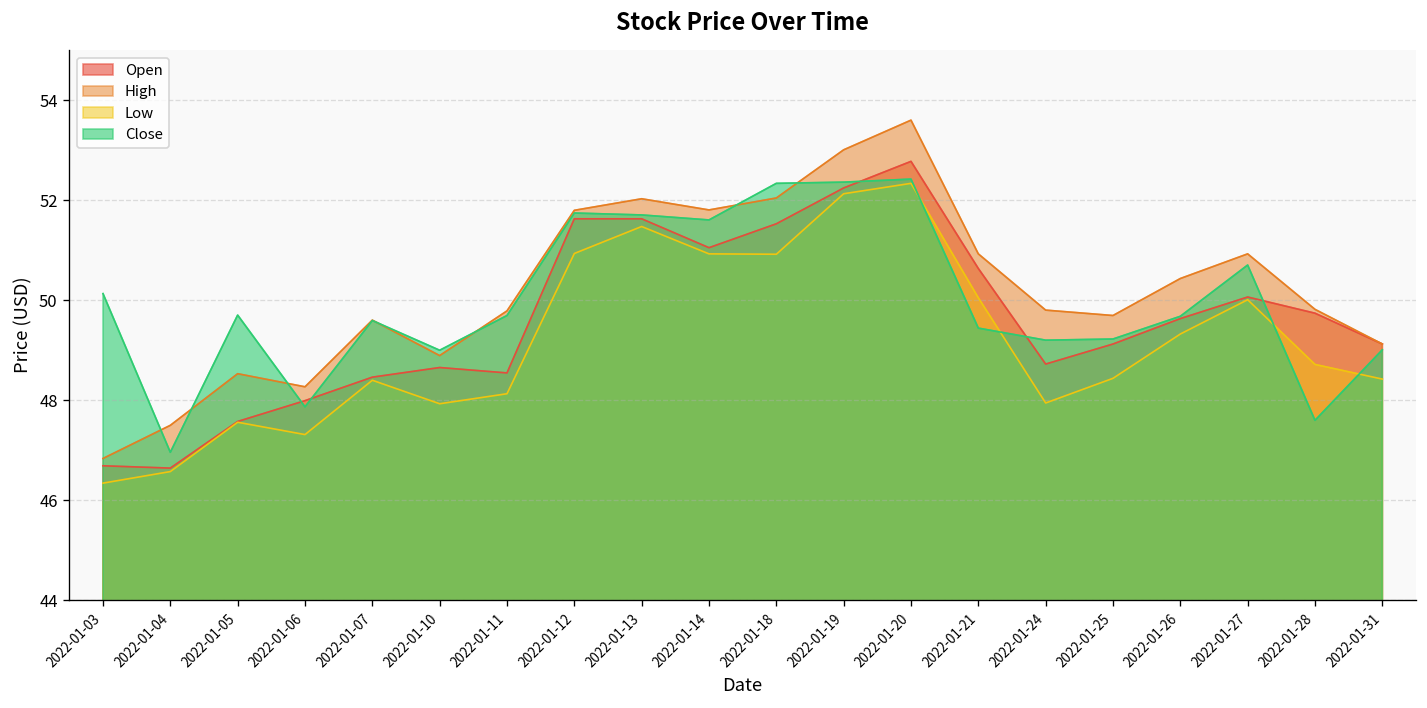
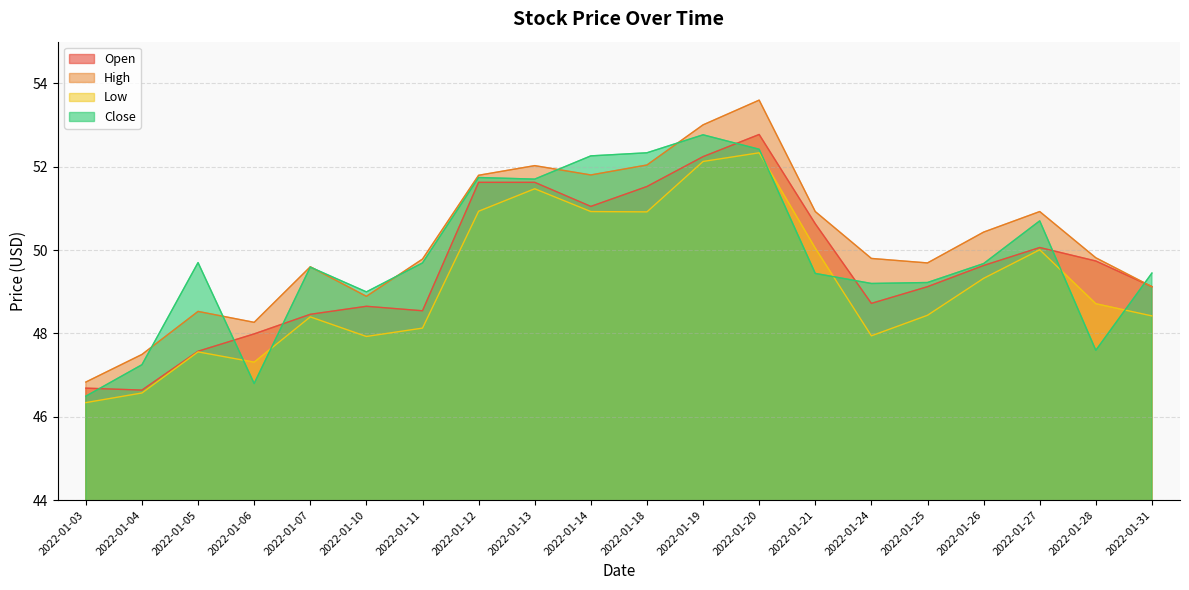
  {
    "Close": {
-     "2022-01-03": 50.1,
-     "2022-01-04": 47.0,
+     "2022-01-03": 46.5,
+     "2022-01-04": 47.2,
      "2022-01-05": 49.7,
-     "2022-01-06": 47.9,
+     "2022-01-06": 46.8,
      "2022-01-10": 49.0,
      "2022-01-11": 49.7,
      "2022-01-13": 51.7,
-     "2022-01-14": 51.6,
+     "2022-01-14": 52.3,
      "2022-01-18": 52.3,
-     "2022-01-19": 52.4,
+     "2022-01-19": 52.8,
      "2022-01-20": 52.4,
      "2022-01-21": 49.4,
      "2022-01-24": 49.2,
      "2022-01-25": 49.2,
      "2022-01-27": 50.7,
      "2022-01-28": 47.6,
-     "2022-01-31": 49.0
+     "2022-01-31": 49.4
    }
  }
